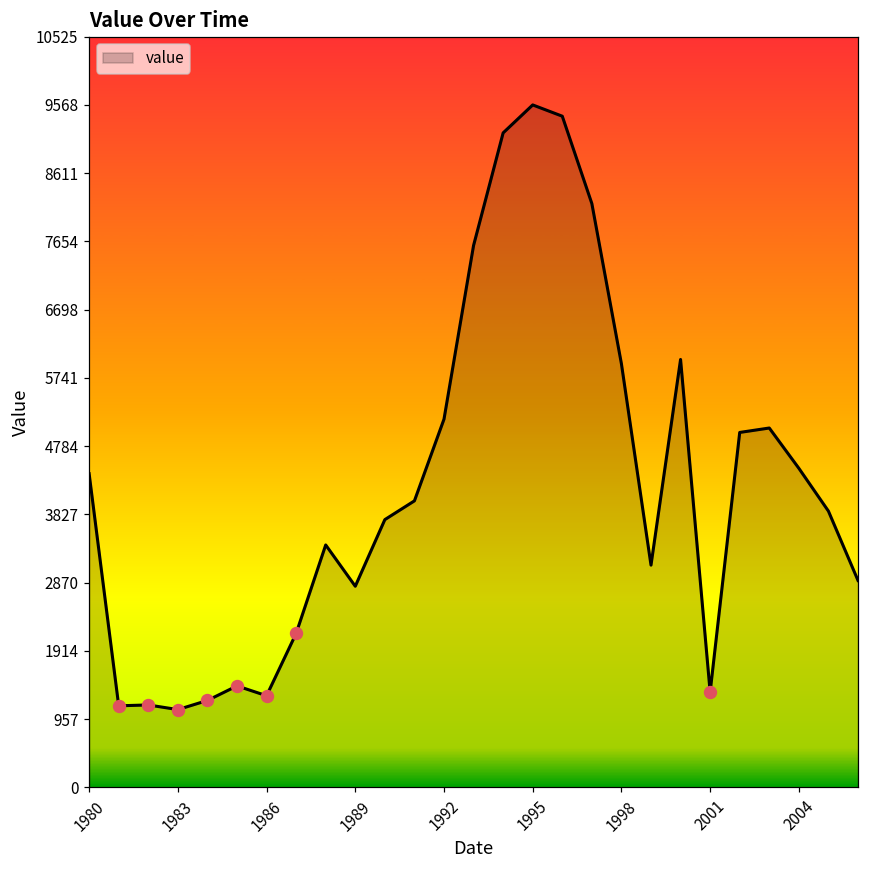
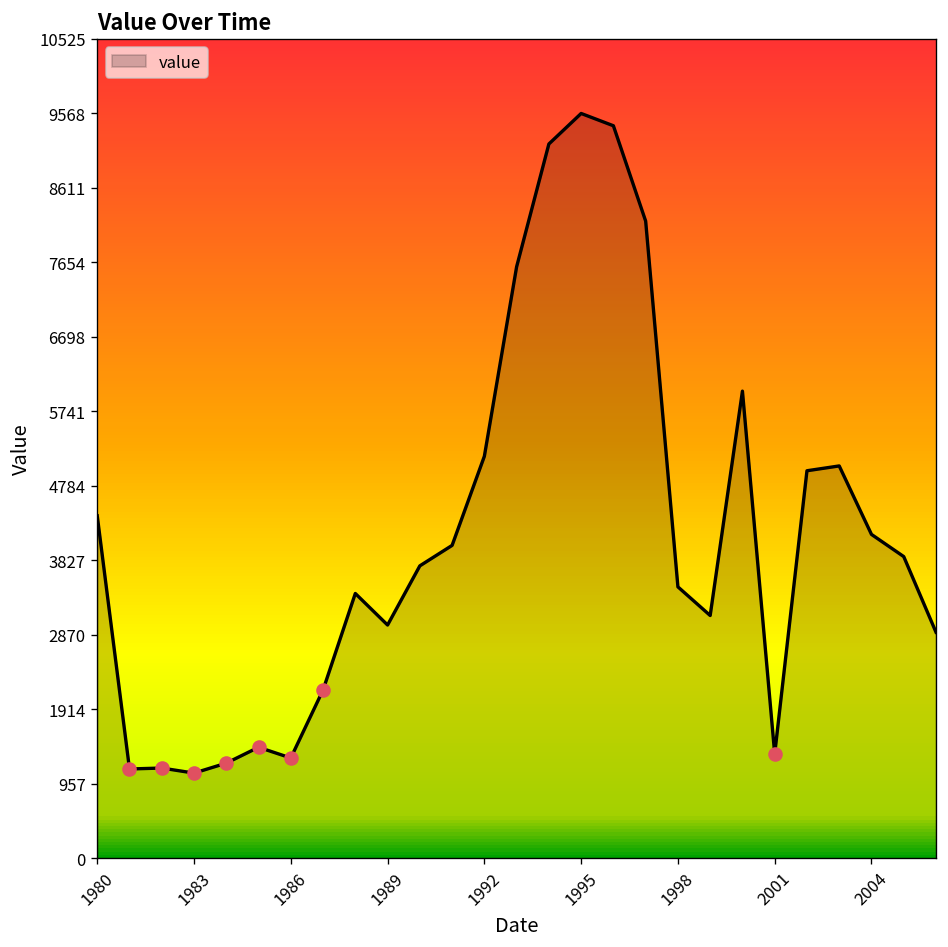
  {
    "value": {
      "1980": 4400,
-     "1989": 2800,
+     "1989": 3000,
      "1992": 5200,
      "1995": 9600,
-     "1998": 5900,
-     "2004": 4500
+     "1998": 3500,
+     "2004": 4200
    }
  }
